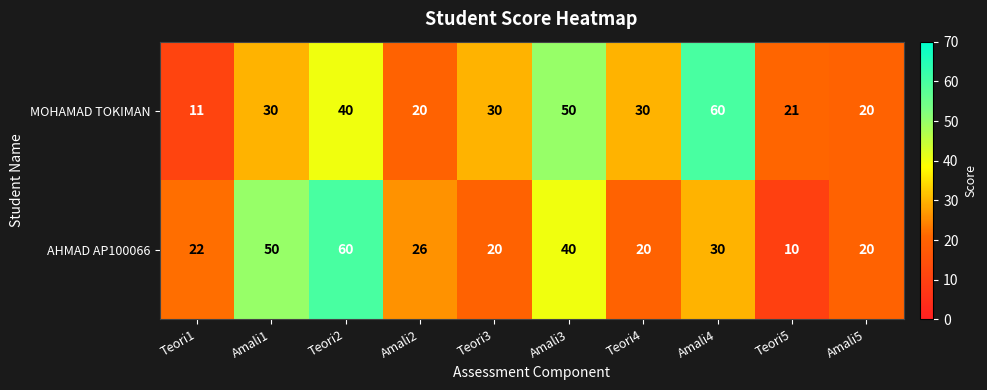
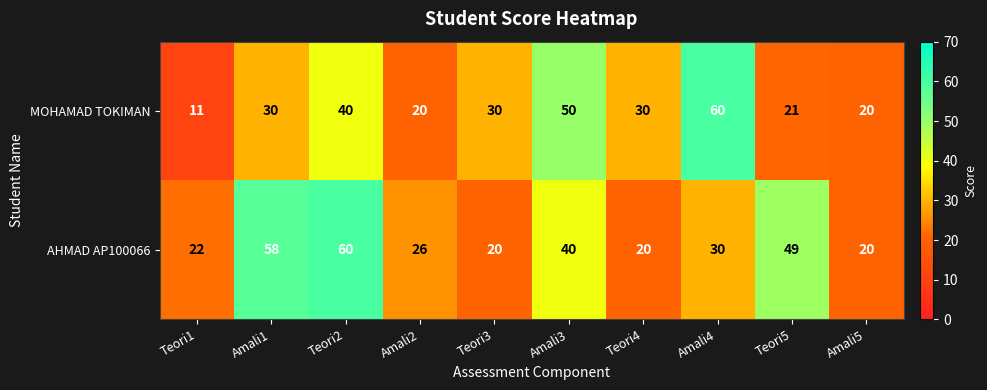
  {
    "MOHAMAD TOKIMAN": {
      "Teori1": 11,
      "Amali1": 30,
      "Teori2": 40,
      "Amali2": 20,
      "Teori3": 30,
      "Amali3": 50,
      "Teori4": 30,
      "Amali4": 60,
      "Teori5": 21,
      "Amali5": 20
    },
    "AHMAD AP100066": {
      "Teori1": 22,
-     "Amali1": 50,
+     "Amali1": 58,
      "Teori2": 60,
      "Amali2": 26,
      "Teori3": 20,
      "Amali3": 40,
      "Teori4": 20,
      "Amali4": 30,
-     "Teori5": 10,
+     "Teori5": 49,
      "Amali5": 20
    }
  }
